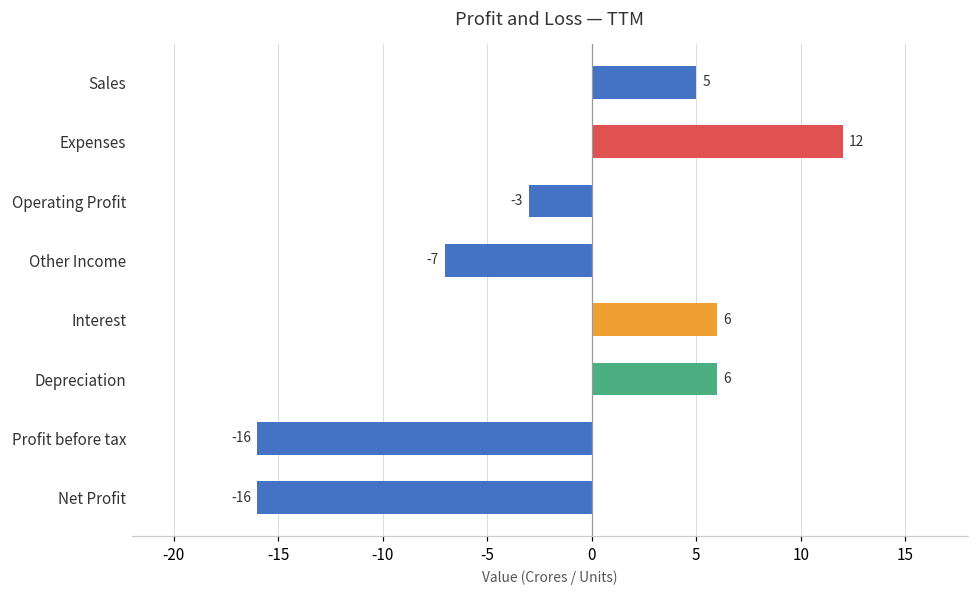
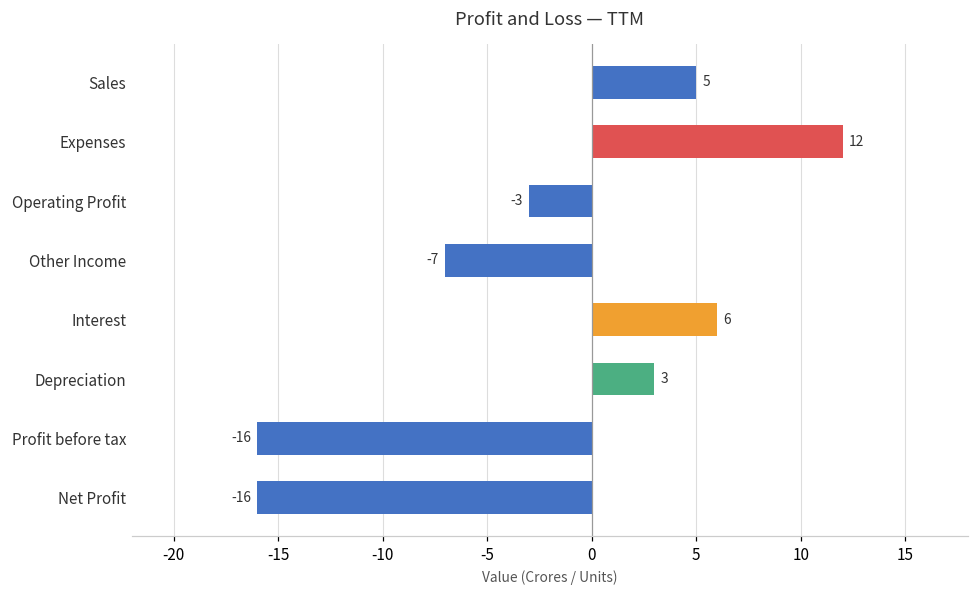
  {
    "Sales": 5,
    "Expenses": 12,
    "Operating Profit": -3,
    "Other Income": -7,
    "Interest": 6,
-   "Depreciation": 6,
+   "Depreciation": 3,
    "Profit before tax": -16,
    "Net Profit": -16
  }
